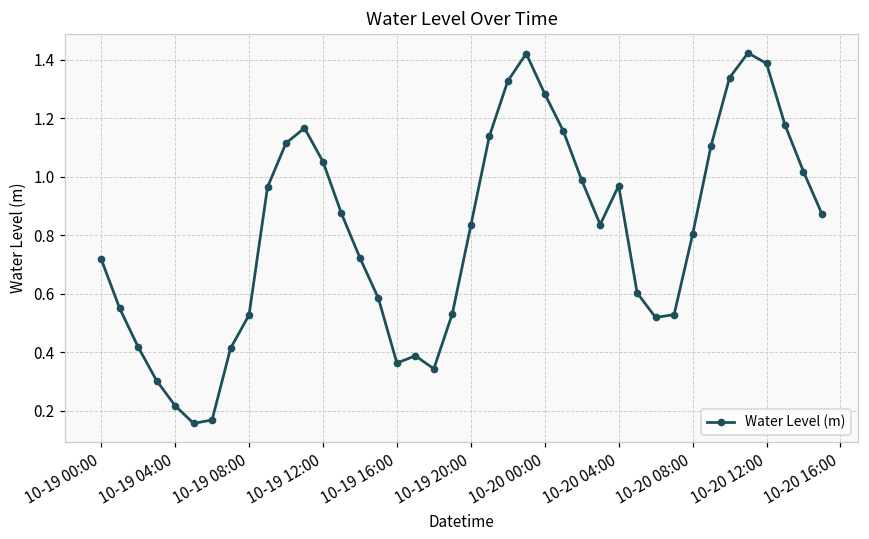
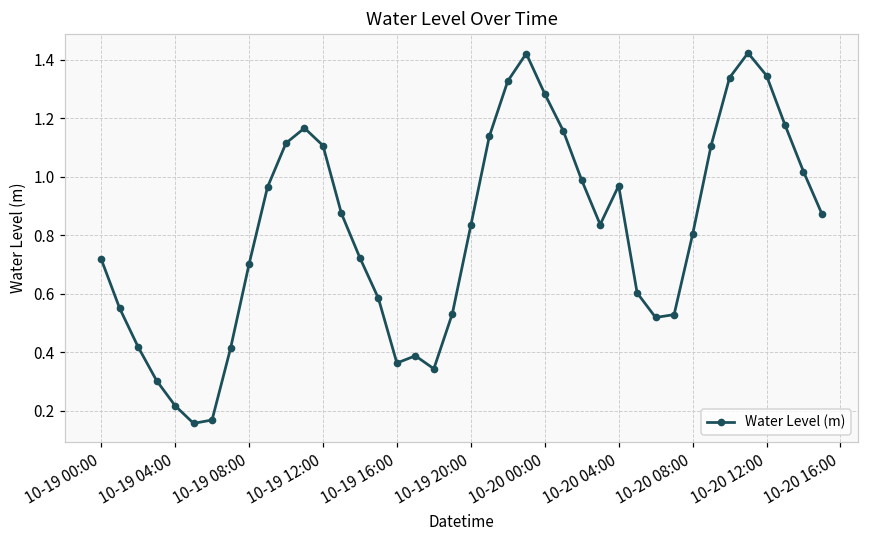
  {
    "10-19 00:00": 0.72,
    "10-19 04:00": 0.22,
-   "10-19 08:00": 0.53,
-   "10-19 12:00": 1.05,
+   "10-19 08:00": 0.70,
+   "10-19 12:00": 1.11,
    "10-19 16:00": 0.36,
    "10-19 20:00": 0.83,
    "10-20 00:00": 1.28,
    "10-20 04:00": 0.97,
    "10-20 08:00": 0.80,
-   "10-20 12:00": 1.39
+   "10-20 12:00": 1.35
  }
